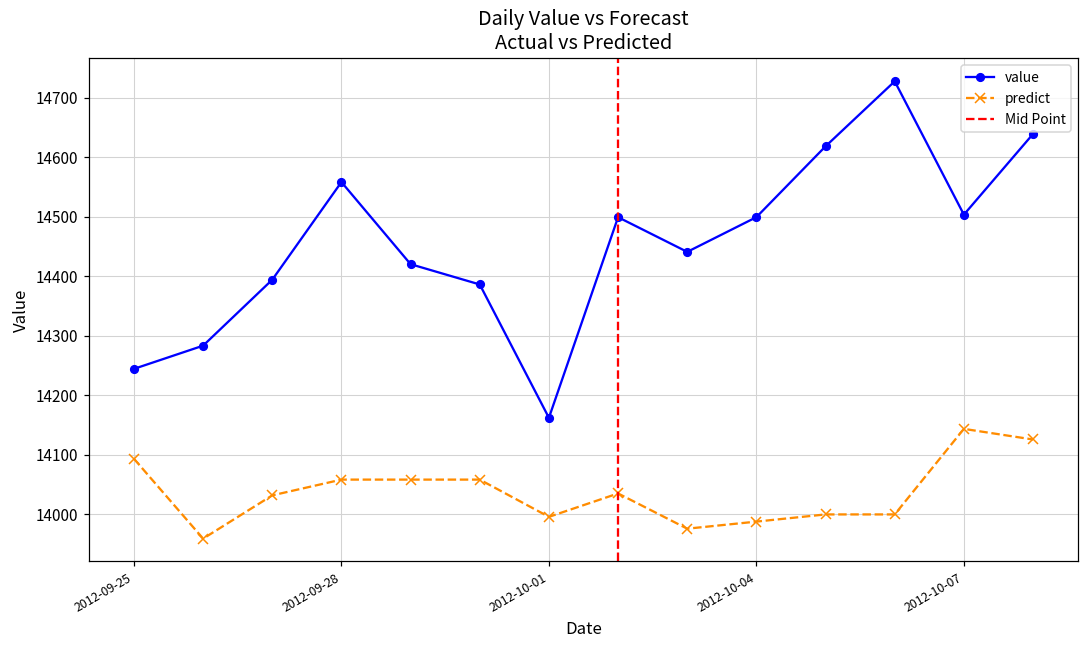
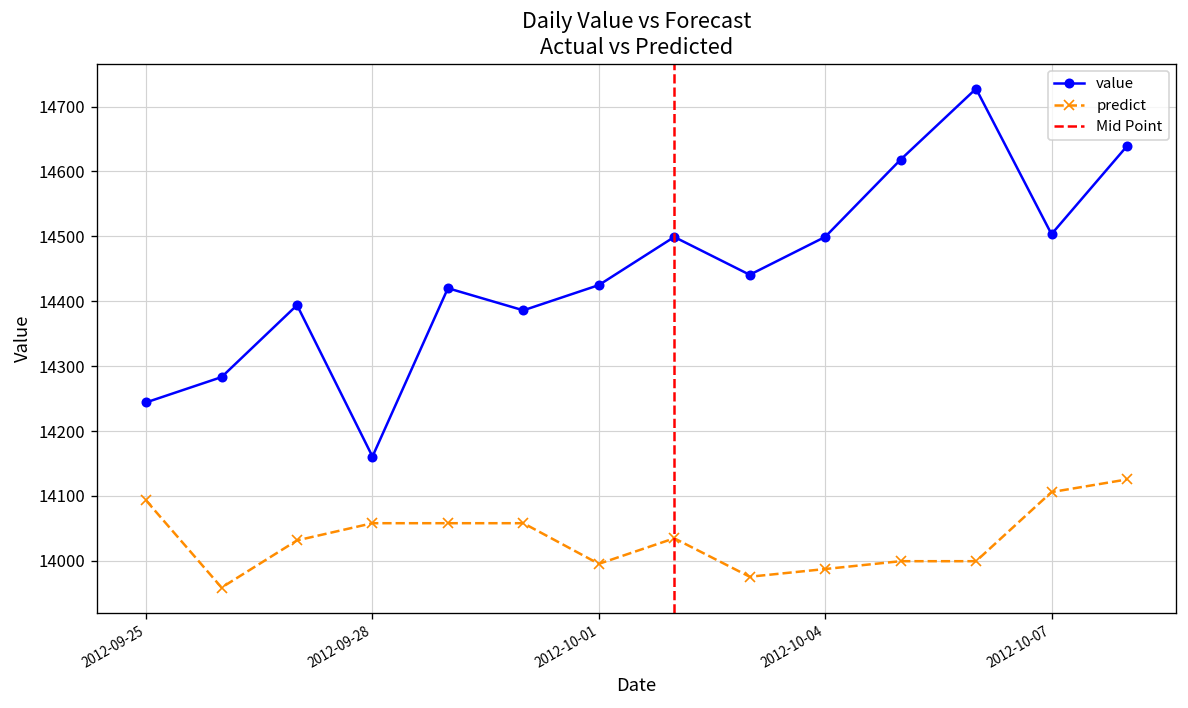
  {
    "value": {
      "2012-09-25": 14240,
-     "2012-09-28": 14560,
-     "2012-10-01": 14160,
+     "2012-09-28": 14160,
+     "2012-10-01": 14420,
      "2012-10-04": 14500,
      "2012-10-07": 14500
    },
    "predict": {
      "2012-09-25": 14090,
      "2012-09-28": 14060,
      "2012-10-01": 14000,
      "2012-10-04": 13990,
-     "2012-10-07": 14140
+     "2012-10-07": 14110
    }
  }
